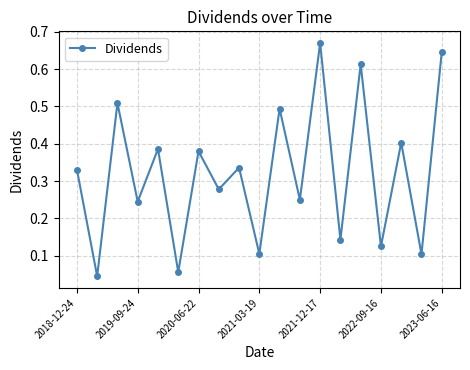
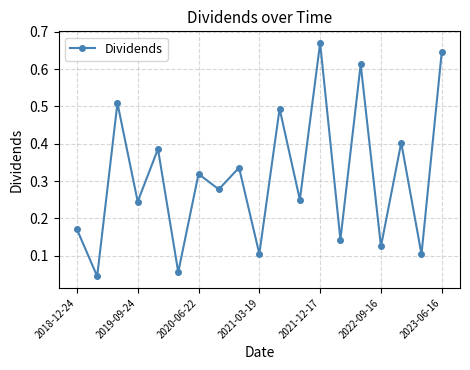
  {
-   "2018-12-24": 0.33,
+   "2018-12-24": 0.17,
    "2019-09-24": 0.25,
-   "2020-06-22": 0.38,
+   "2020-06-22": 0.32,
    "2021-03-19": 0.11,
    "2021-12-17": 0.67,
    "2022-09-16": 0.13,
    "2023-06-16": 0.65
  }
